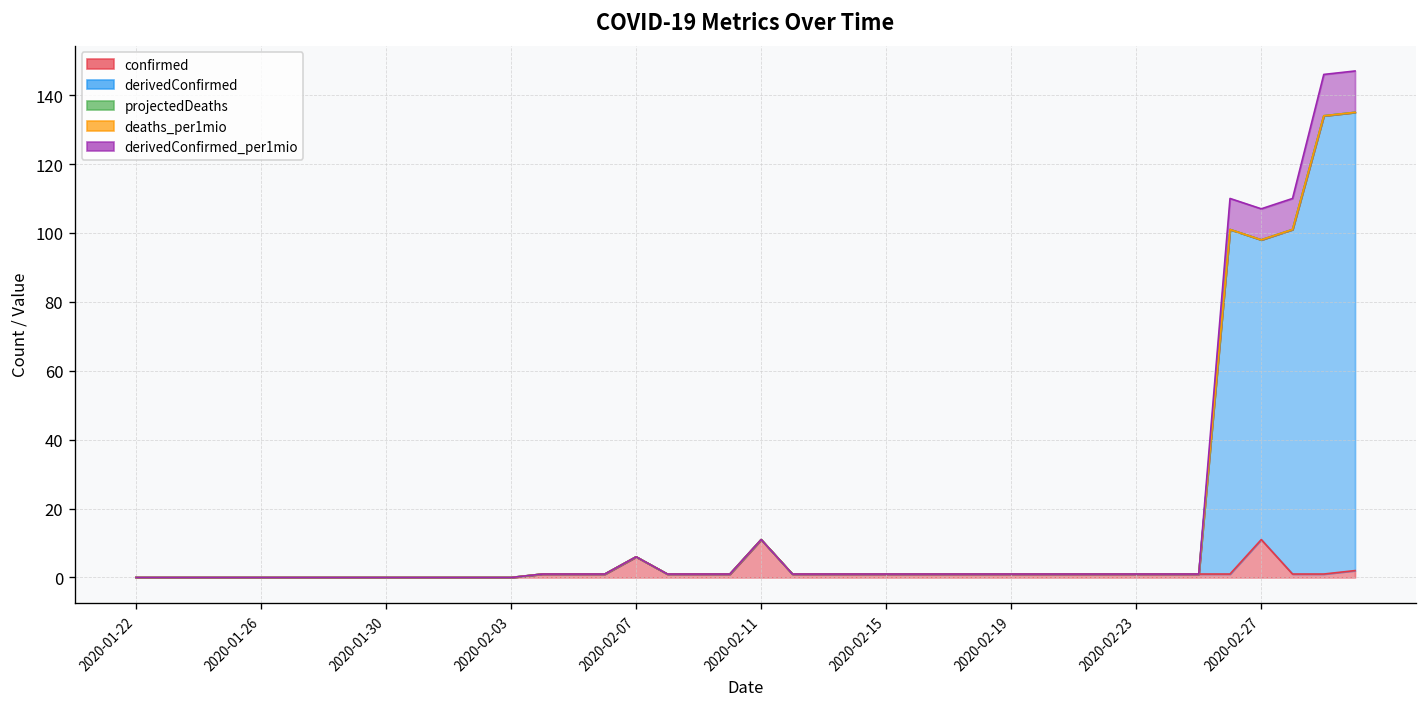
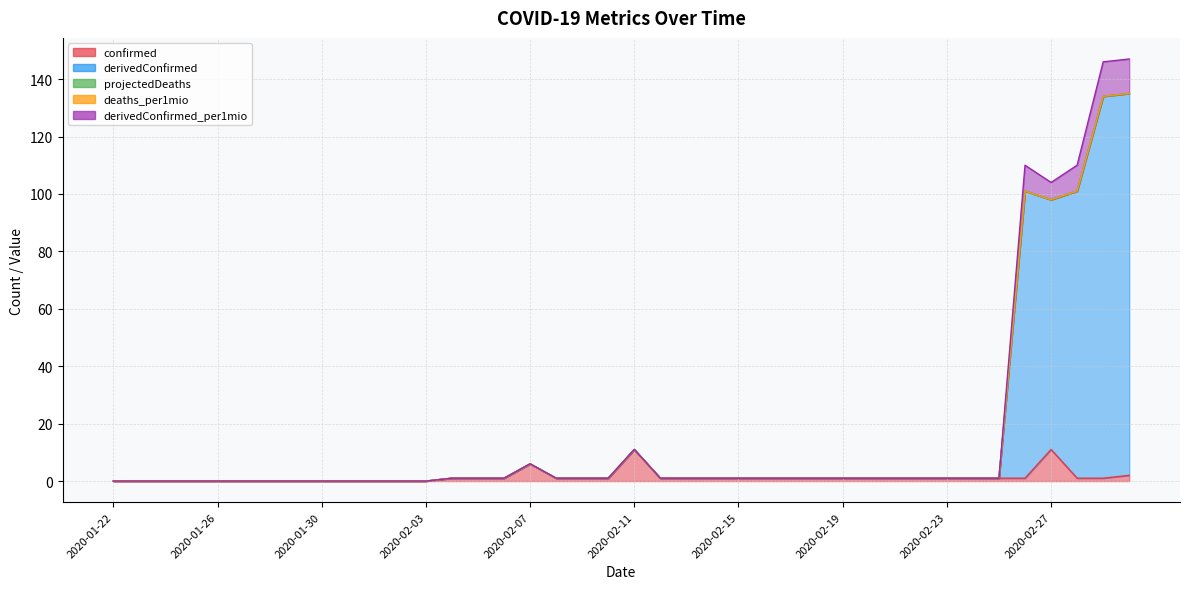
  {
    "confirmed": {
      "2020-02-27": 11
    },
    "derivedConfirmed_per1mio": {
-     "2020-02-27": 9
+     "2020-02-27": 6
    }
  }
